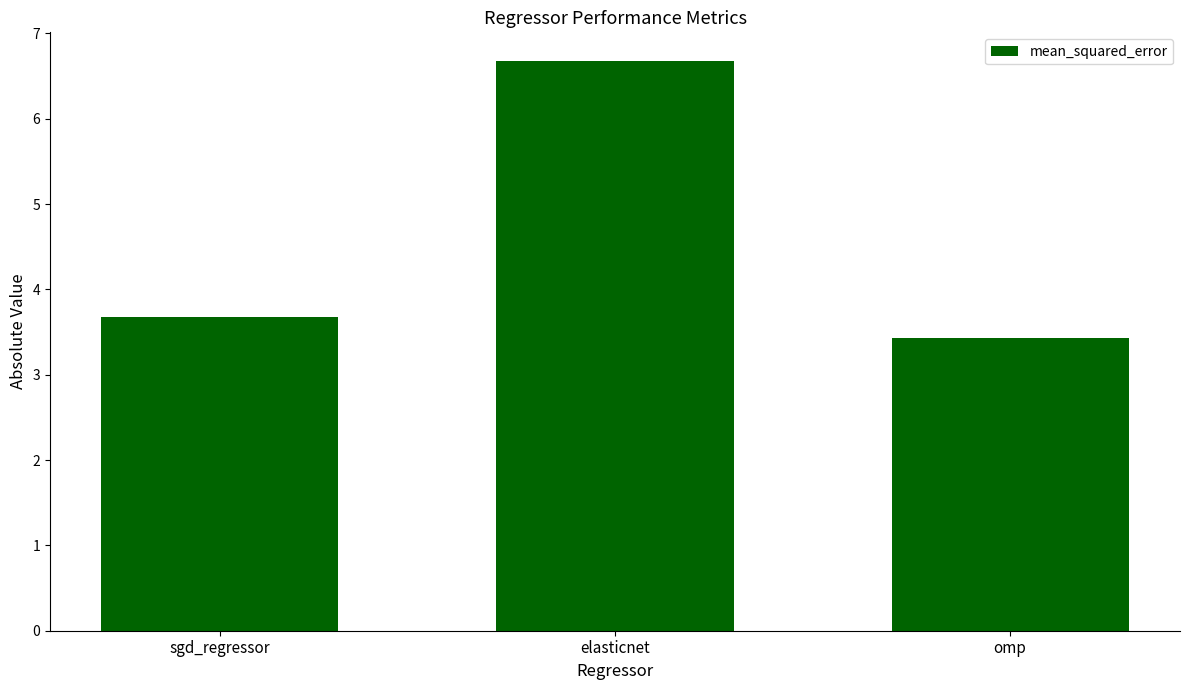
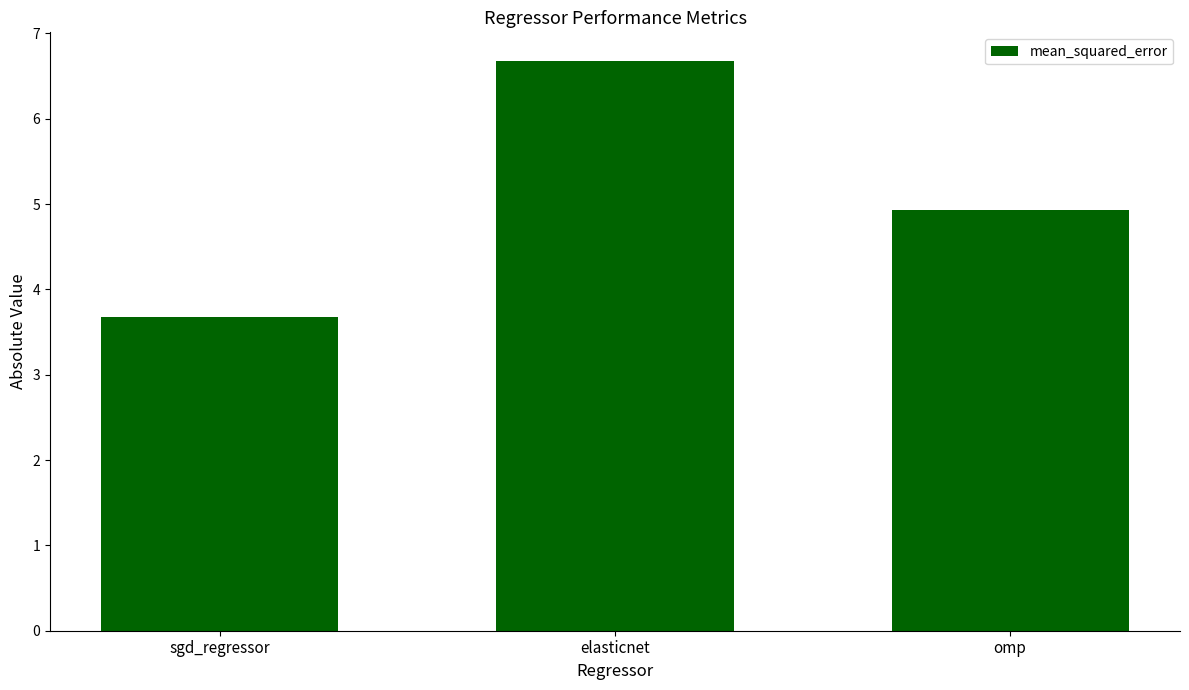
  {
    "sgd_regressor": 3.7,
    "elasticnet": 6.7,
-   "omp": 3.4
+   "omp": 4.9
  }
